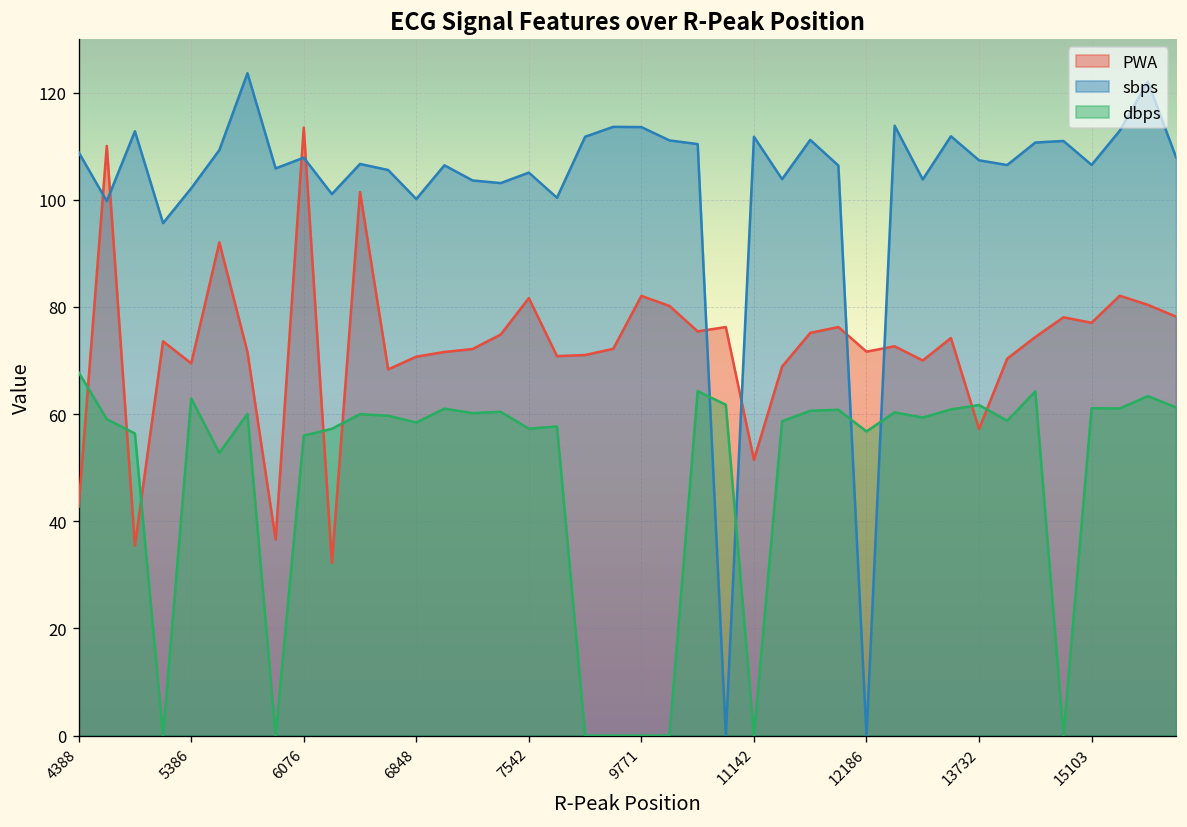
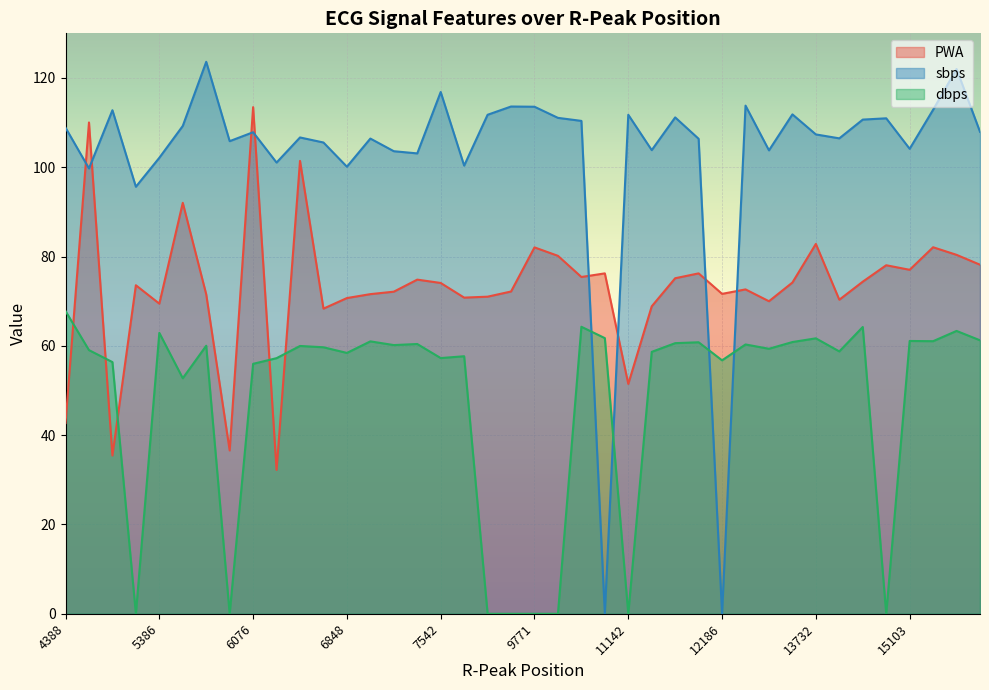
  {
    "PWA": {
      "4388": 43,
      "5386": 69,
      "6076": 113,
      "6848": 71,
-     "7542": 82,
+     "7542": 74,
      "9771": 82,
      "11142": 51,
      "12186": 72,
-     "13732": 57,
+     "13732": 83,
      "15103": 77
    },
    "sbps": {
      "4388": 109,
      "5386": 102,
      "6076": 108,
      "6848": 100,
-     "7542": 105,
+     "7542": 117,
      "9771": 114,
      "11142": 112,
      "12186": 0,
      "13732": 107,
-     "15103": 107
+     "15103": 104
    },
    "dbps": {
      "4388": 68,
      "5386": 63,
      "6076": 56,
      "6848": 58,
      "7542": 57,
      "9771": 0,
      "11142": 0,
      "12186": 57,
      "13732": 62,
      "15103": 61
    }
  }
